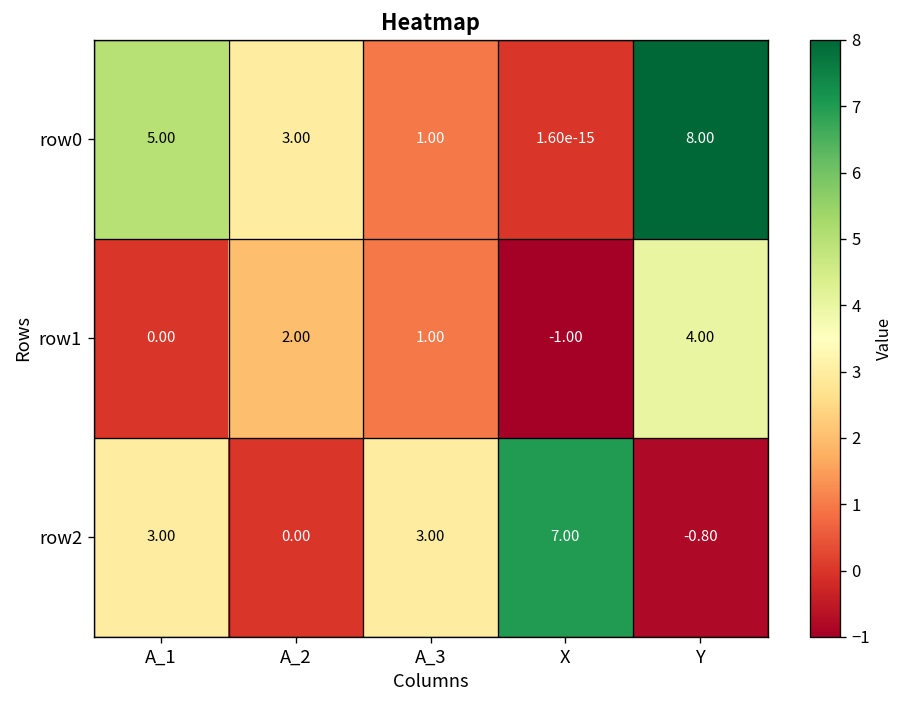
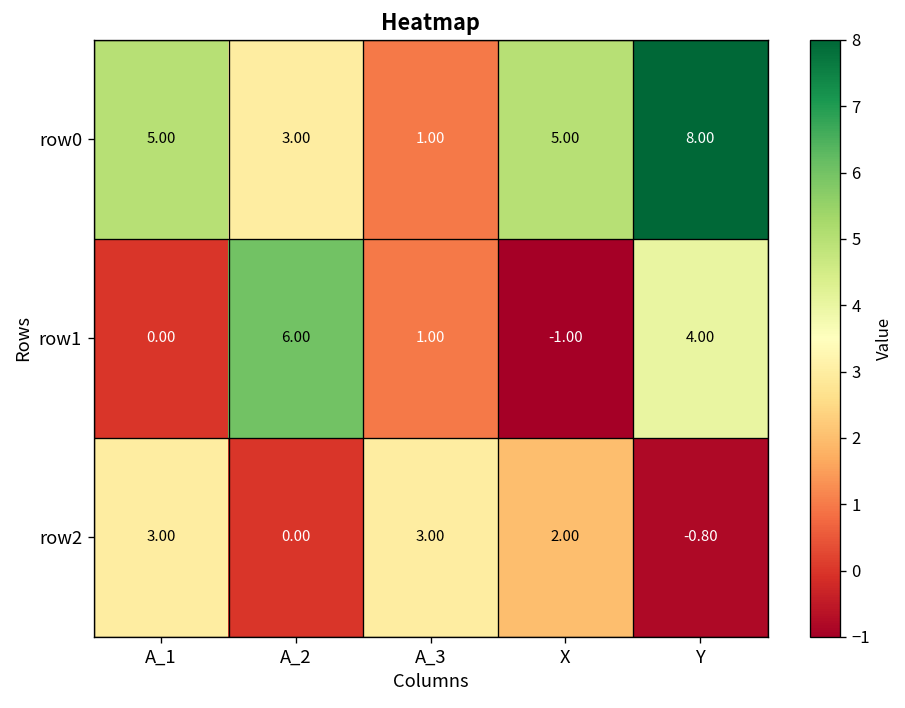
  {
    "row0": {
      "A_1": "5.00",
      "A_2": "3.00",
      "A_3": "1.00",
-     "X": "1.60e-15",
+     "X": "5.00",
      "Y": "8.00"
    },
    "row1": {
      "A_1": "0.00",
-     "A_2": "2.00",
+     "A_2": "6.00",
      "A_3": "1.00",
      "X": "-1.00",
      "Y": "4.00"
    },
    "row2": {
      "A_1": "3.00",
      "A_2": "0.00",
      "A_3": "3.00",
-     "X": "7.00",
+     "X": "2.00",
      "Y": "-0.80"
    }
  }
